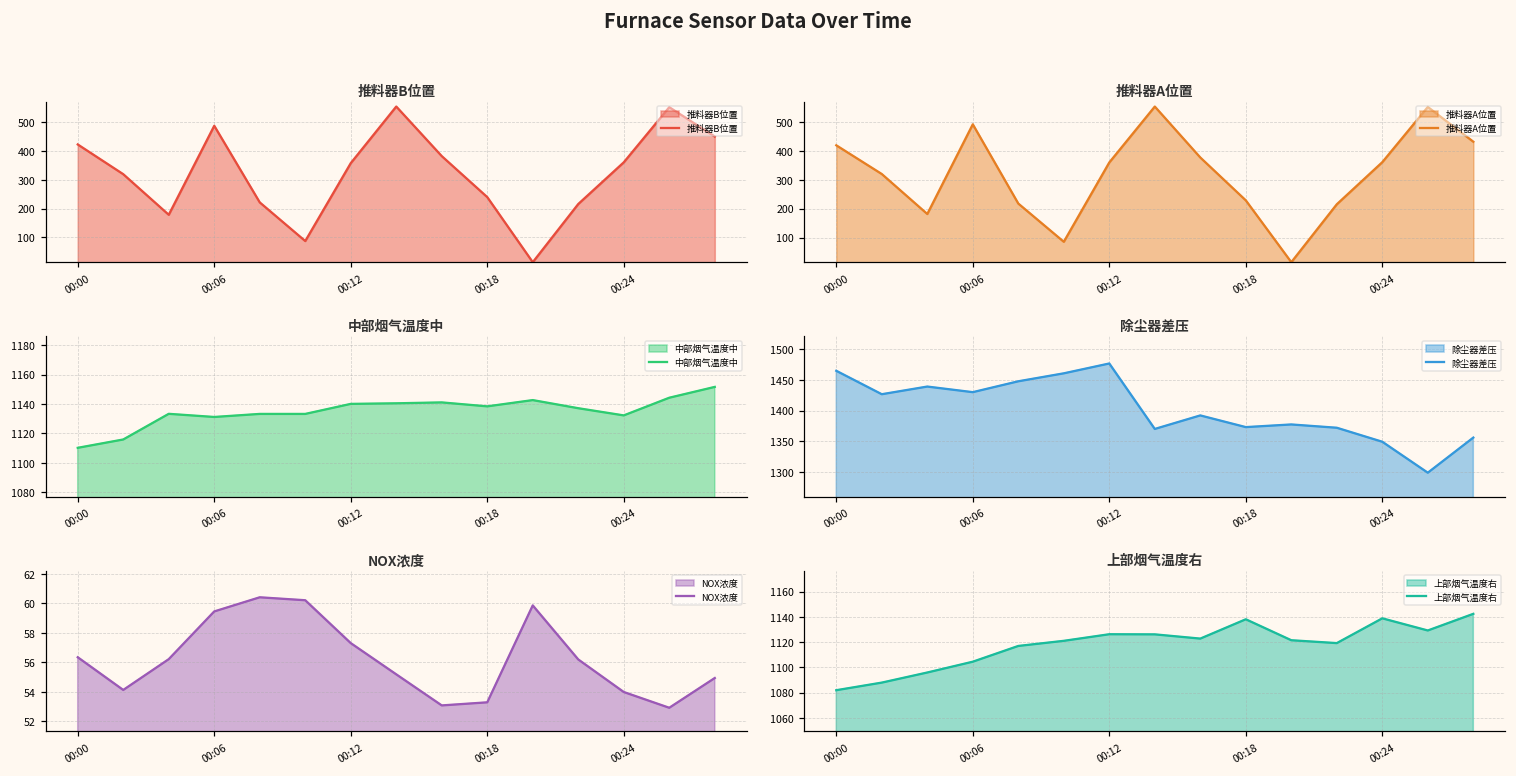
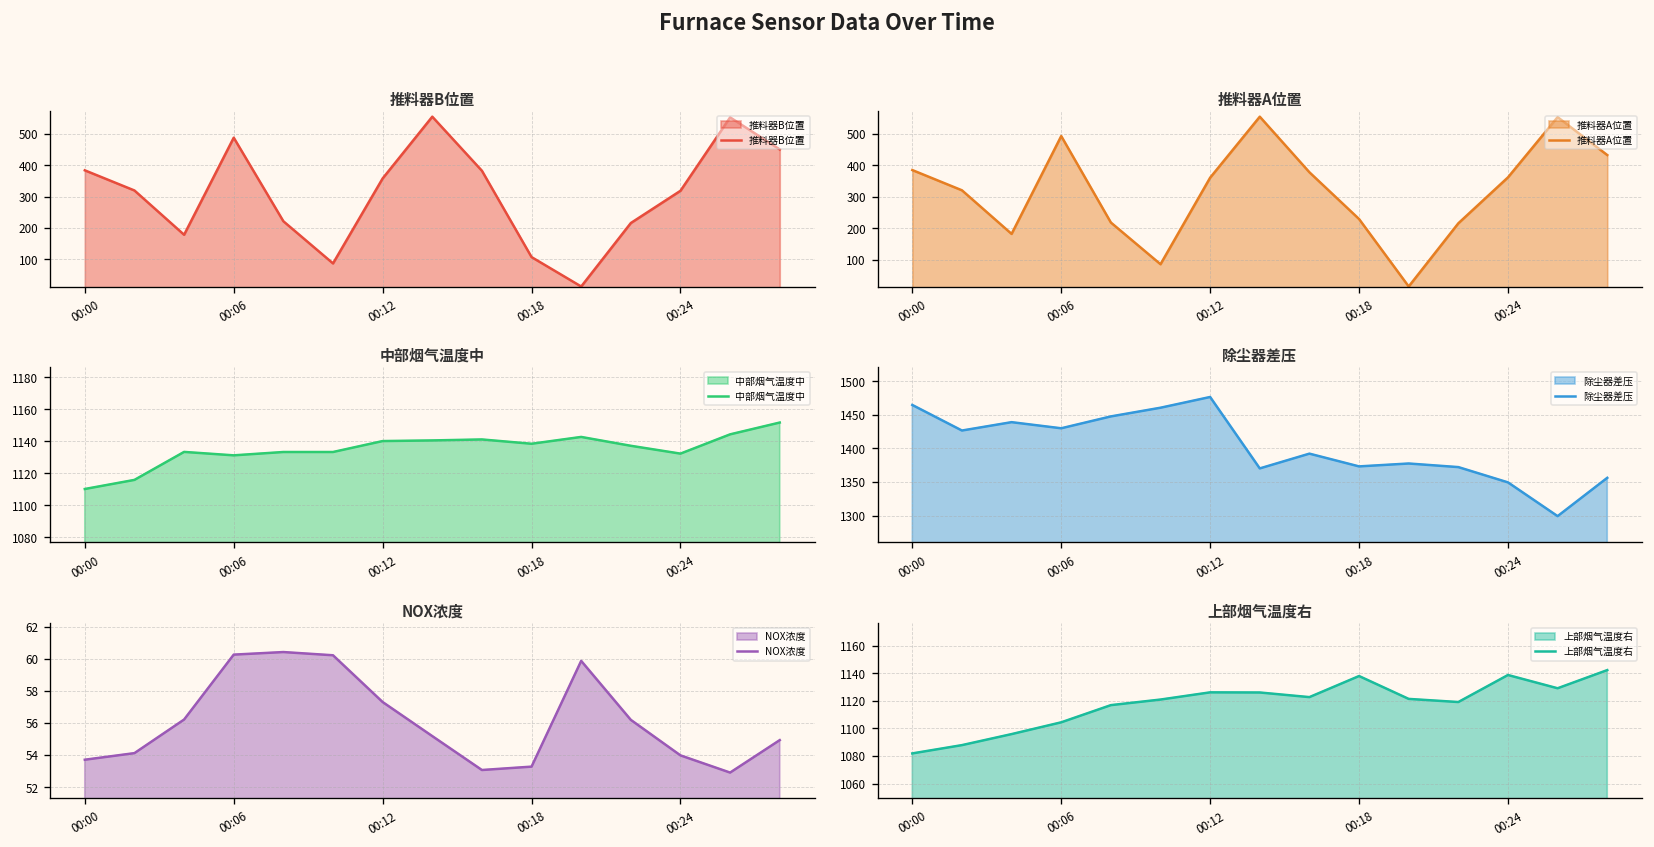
  {
    "推料器B位置": {
-     "00:00": 420,
+     "00:00": 380,
      "00:06": 490,
      "00:12": 360,
-     "00:18": 240,
-     "00:24": 360
+     "00:18": 110,
+     "00:24": 320
    },
    "推料器A位置": {
-     "00:00": 420,
+     "00:00": 380,
      "00:06": 490,
      "00:12": 360,
      "00:18": 230,
      "00:24": 360
    },
    "中部烟气温度中": {
      "00:00": 1110,
      "00:06": 1131,
      "00:12": 1140,
      "00:18": 1138,
      "00:24": 1132
    },
    "除尘器差压": {
      "00:00": 1460,
      "00:06": 1430,
      "00:12": 1480,
      "00:18": 1370,
      "00:24": 1350
    },
    "NOX浓度": {
-     "00:00": 56.3,
-     "00:06": 59.5,
+     "00:00": 53.7,
+     "00:06": 60.3,
      "00:12": 57.3,
      "00:18": 53.3,
      "00:24": 54.0
    },
    "上部烟气温度右": {
      "00:00": 1082,
      "00:06": 1104,
      "00:12": 1126,
      "00:18": 1138,
      "00:24": 1139
    }
  }
